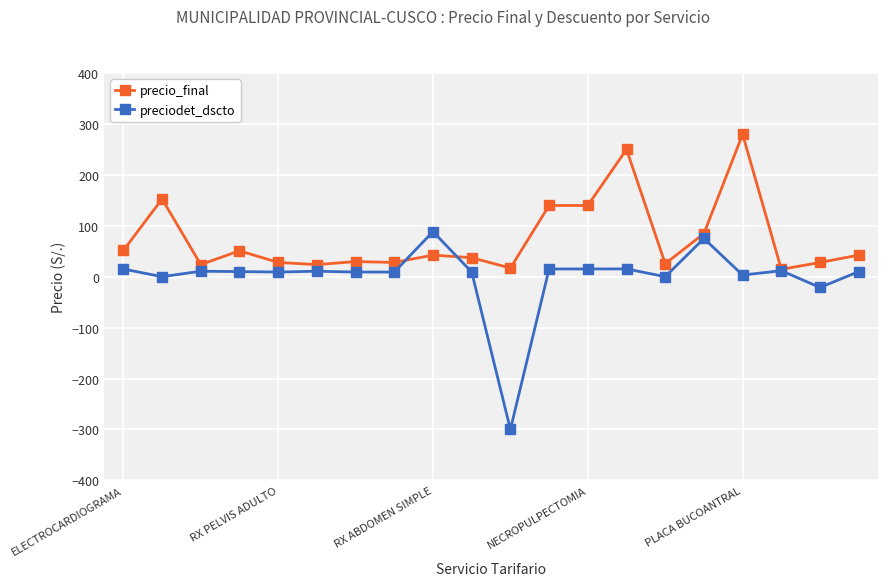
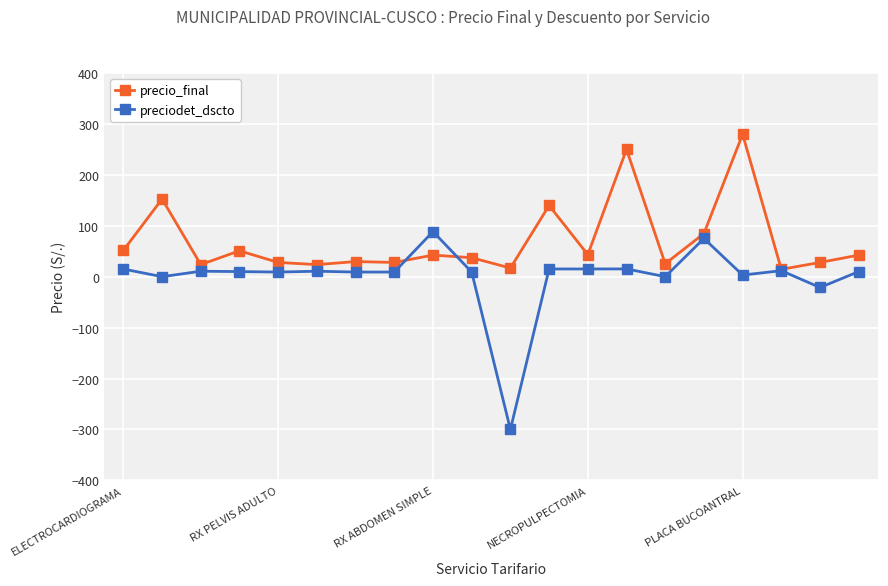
  {
    "precio_final": {
      "ELECTROCARDIOGRAMA": 50,
      "RX PELVIS ADULTO": 30,
      "RX ABDOMEN SIMPLE": 40,
-     "NECROPULPECTOMIA": 140,
+     "NECROPULPECTOMIA": 40,
      "PLACA BUCOANTRAL": 280
    },
    "preciodet_dscto": {
      "ELECTROCARDIOGRAMA": 20,
      "RX PELVIS ADULTO": 10,
      "RX ABDOMEN SIMPLE": 90,
      "NECROPULPECTOMIA": 20,
      "PLACA BUCOANTRAL": 0
    }
  }
